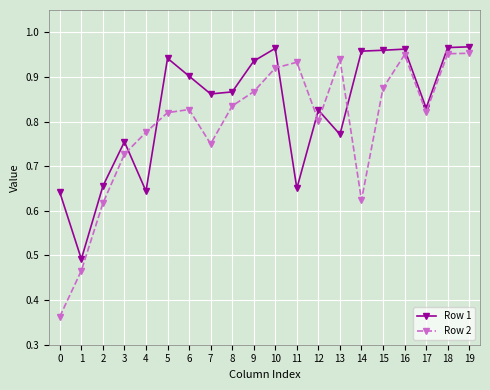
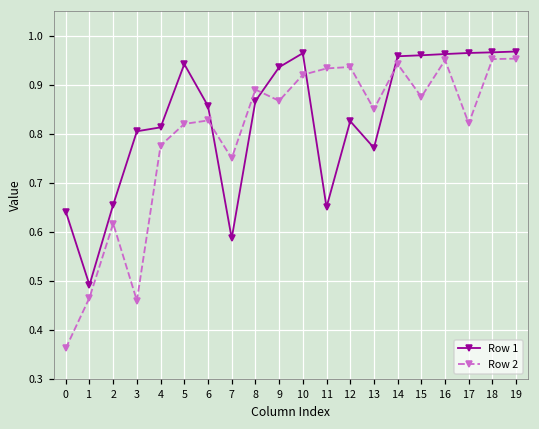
  {
    "Row 1": {
      "0": 0.64,
      "1": 0.49,
      "2": 0.66,
-     "3": 0.75,
-     "4": 0.64,
+     "3": 0.81,
+     "4": 0.81,
      "5": 0.94,
-     "6": 0.90,
-     "7": 0.86,
+     "6": 0.86,
+     "7": 0.59,
      "8": 0.87,
      "9": 0.94,
      "10": 0.96,
      "11": 0.65,
      "12": 0.83,
      "13": 0.77,
      "14": 0.96,
      "15": 0.96,
      "16": 0.96,
-     "17": 0.83,
+     "17": 0.96,
      "18": 0.97,
      "19": 0.97
    },
    "Row 2": {
      "0": 0.36,
      "1": 0.47,
      "2": 0.62,
-     "3": 0.73,
+     "3": 0.46,
      "4": 0.78,
      "5": 0.82,
      "6": 0.83,
      "7": 0.75,
-     "8": 0.84,
+     "8": 0.89,
      "9": 0.87,
      "10": 0.92,
      "11": 0.93,
-     "12": 0.80,
-     "13": 0.94,
-     "14": 0.62,
+     "12": 0.94,
+     "13": 0.85,
+     "14": 0.94,
      "15": 0.88,
      "16": 0.95,
      "17": 0.82,
      "18": 0.95,
      "19": 0.95
    }
  }
